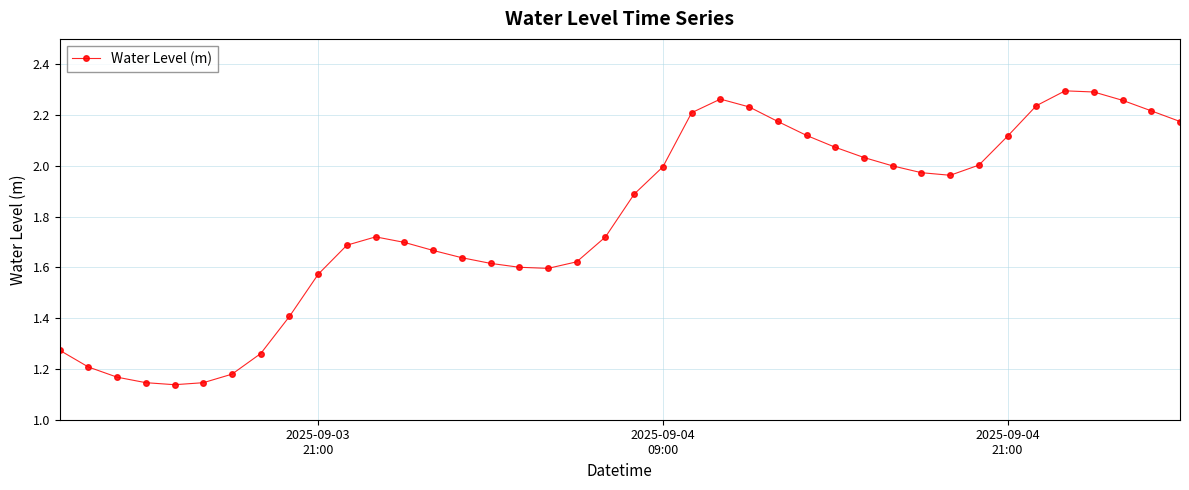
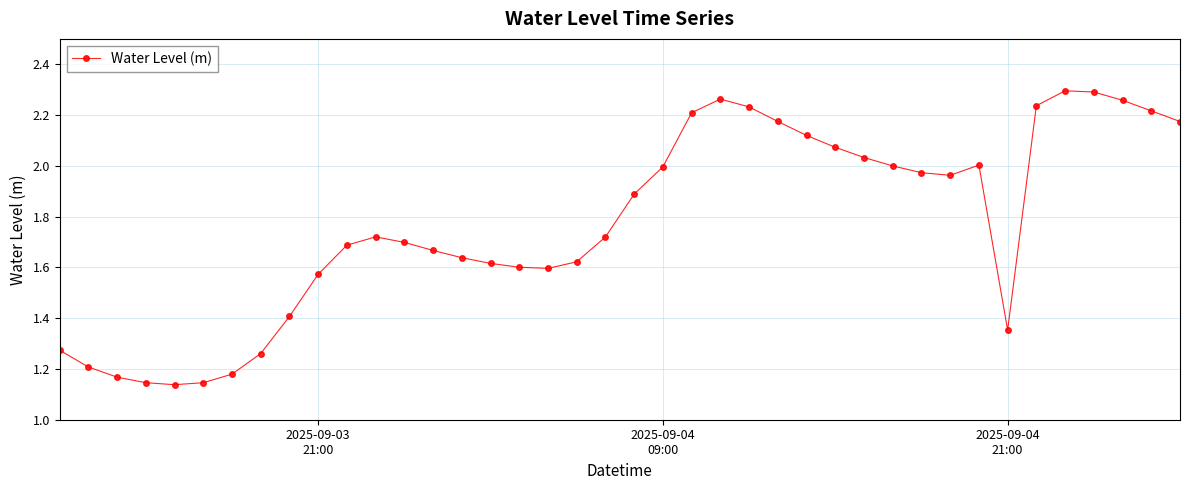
  {
    "2025-09-03 21:00": 1.57,
    "2025-09-04 09:00": 2.00,
-   "2025-09-04 21:00": 2.12
+   "2025-09-04 21:00": 1.35
  }
